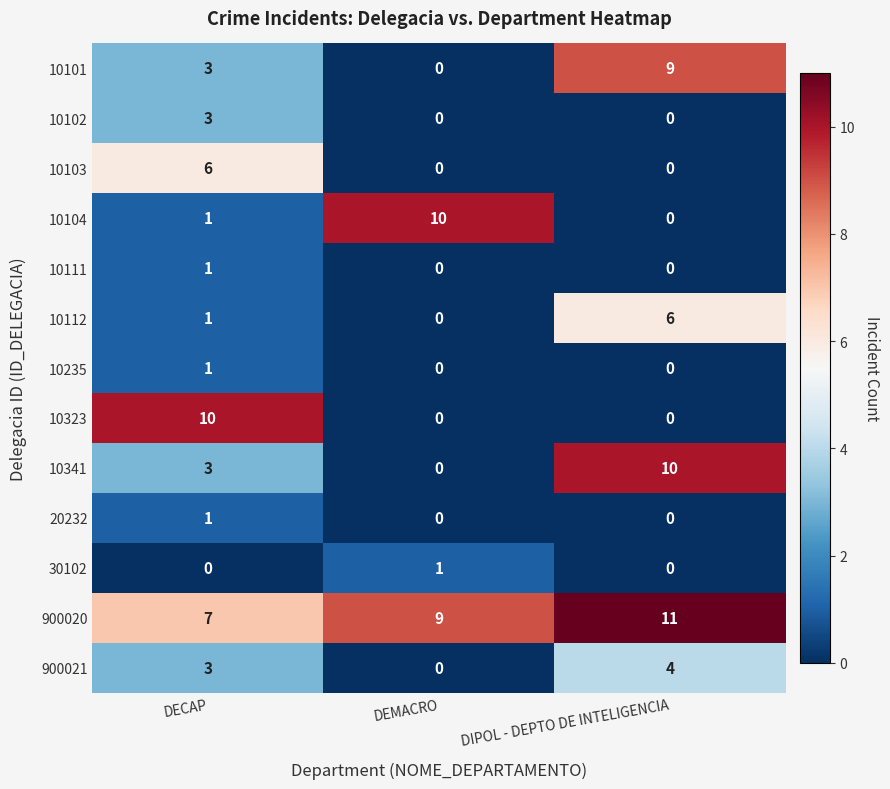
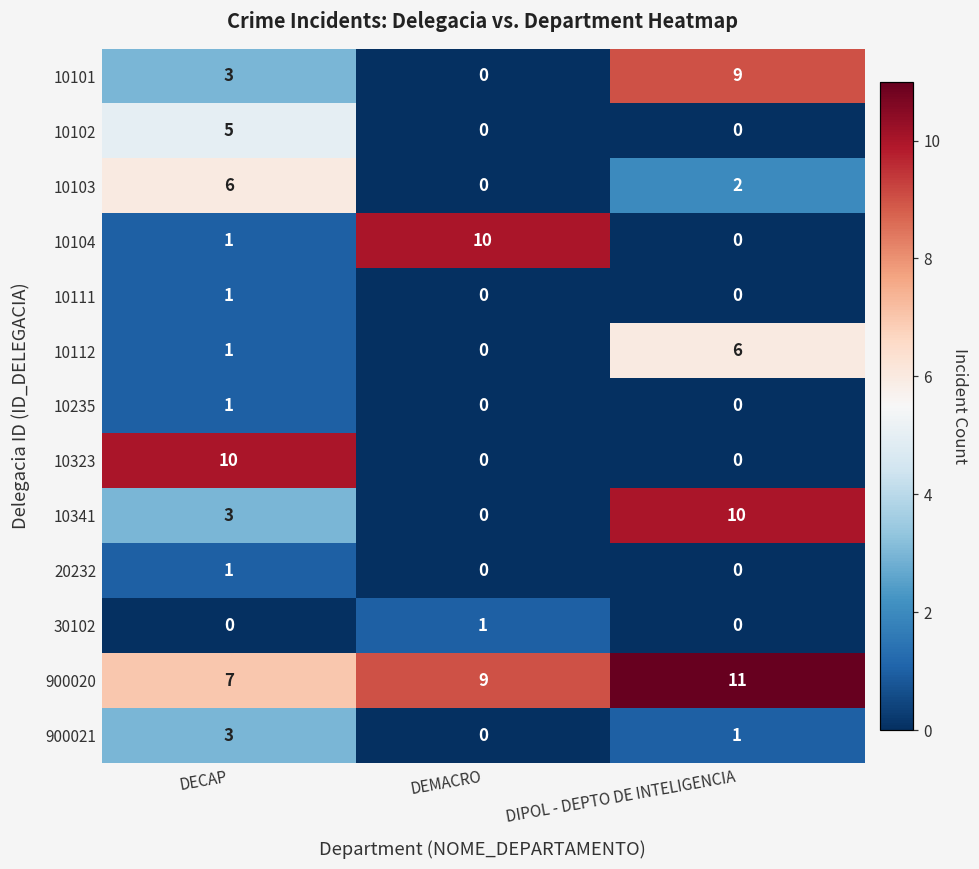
  {
    "10101": {
      "DECAP": 3,
      "DEMACRO": 0,
      "DIPOL - DEPTO DE INTELIGENCIA": 9
    },
    "10102": {
-     "DECAP": 3,
+     "DECAP": 5,
      "DEMACRO": 0,
      "DIPOL - DEPTO DE INTELIGENCIA": 0
    },
    "10103": {
      "DECAP": 6,
      "DEMACRO": 0,
-     "DIPOL - DEPTO DE INTELIGENCIA": 0
+     "DIPOL - DEPTO DE INTELIGENCIA": 2
    },
    "10104": {
      "DECAP": 1,
      "DEMACRO": 10,
      "DIPOL - DEPTO DE INTELIGENCIA": 0
    },
    "10111": {
      "DECAP": 1,
      "DEMACRO": 0,
      "DIPOL - DEPTO DE INTELIGENCIA": 0
    },
    "10112": {
      "DECAP": 1,
      "DEMACRO": 0,
      "DIPOL - DEPTO DE INTELIGENCIA": 6
    },
    "10235": {
      "DECAP": 1,
      "DEMACRO": 0,
      "DIPOL - DEPTO DE INTELIGENCIA": 0
    },
    "10323": {
      "DECAP": 10,
      "DEMACRO": 0,
      "DIPOL - DEPTO DE INTELIGENCIA": 0
    },
    "10341": {
      "DECAP": 3,
      "DEMACRO": 0,
      "DIPOL - DEPTO DE INTELIGENCIA": 10
    },
    "20232": {
      "DECAP": 1,
      "DEMACRO": 0,
      "DIPOL - DEPTO DE INTELIGENCIA": 0
    },
    "30102": {
      "DECAP": 0,
      "DEMACRO": 1,
      "DIPOL - DEPTO DE INTELIGENCIA": 0
    },
    "900020": {
      "DECAP": 7,
      "DEMACRO": 9,
      "DIPOL - DEPTO DE INTELIGENCIA": 11
    },
    "900021": {
      "DECAP": 3,
      "DEMACRO": 0,
-     "DIPOL - DEPTO DE INTELIGENCIA": 4
+     "DIPOL - DEPTO DE INTELIGENCIA": 1
    }
  }
